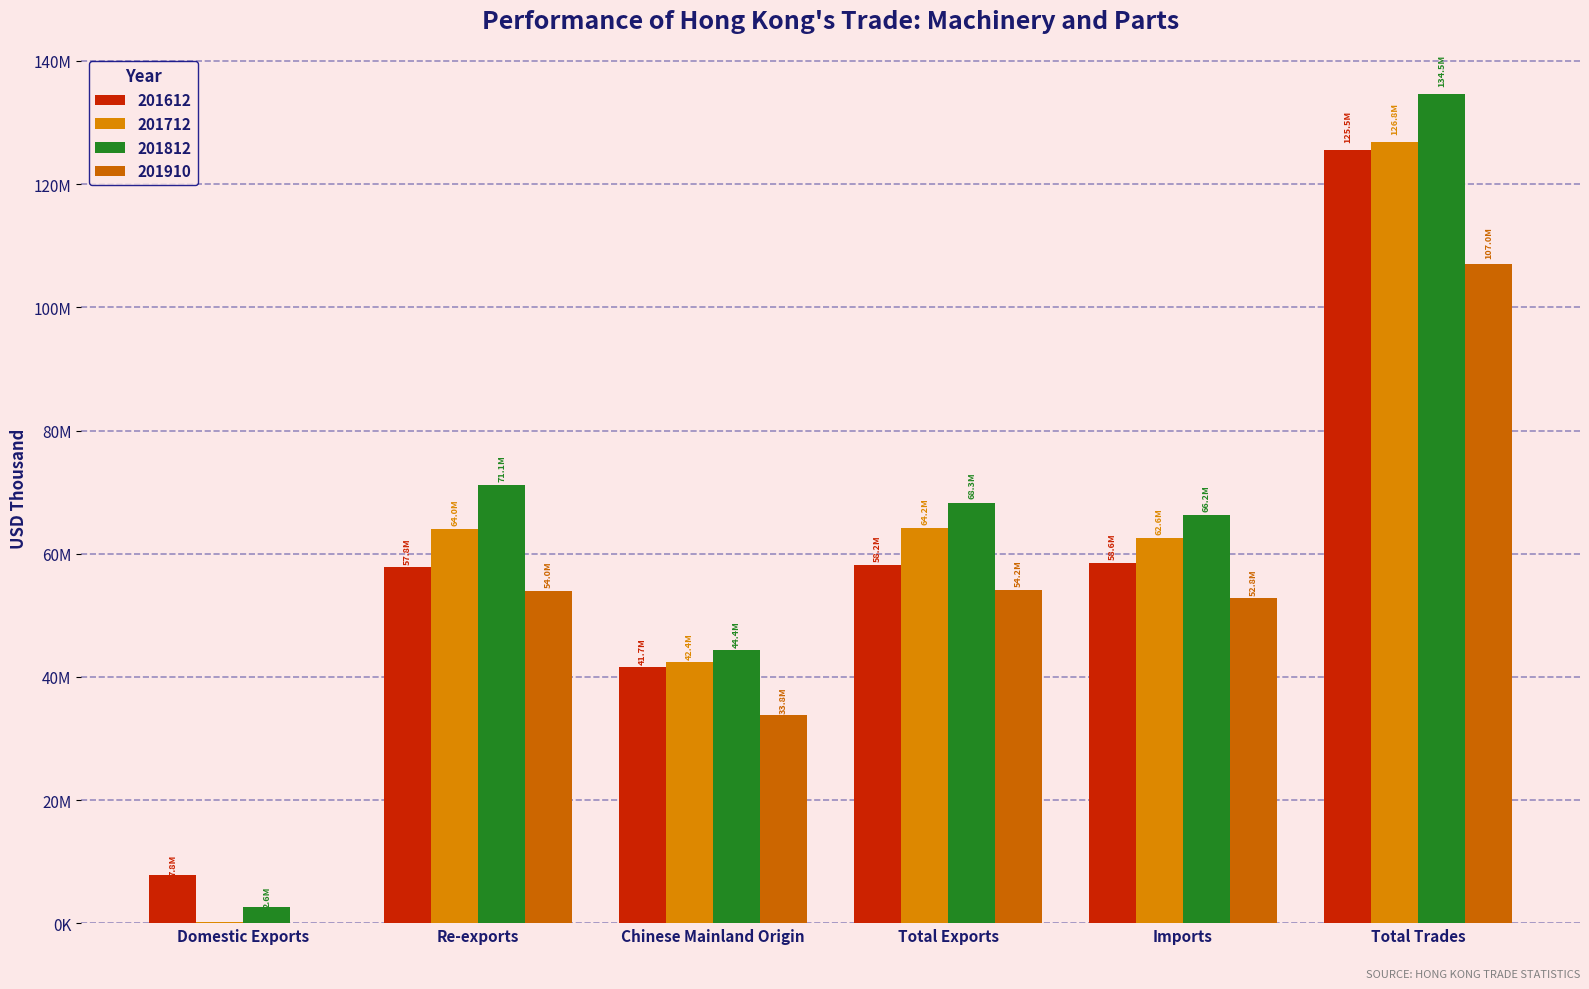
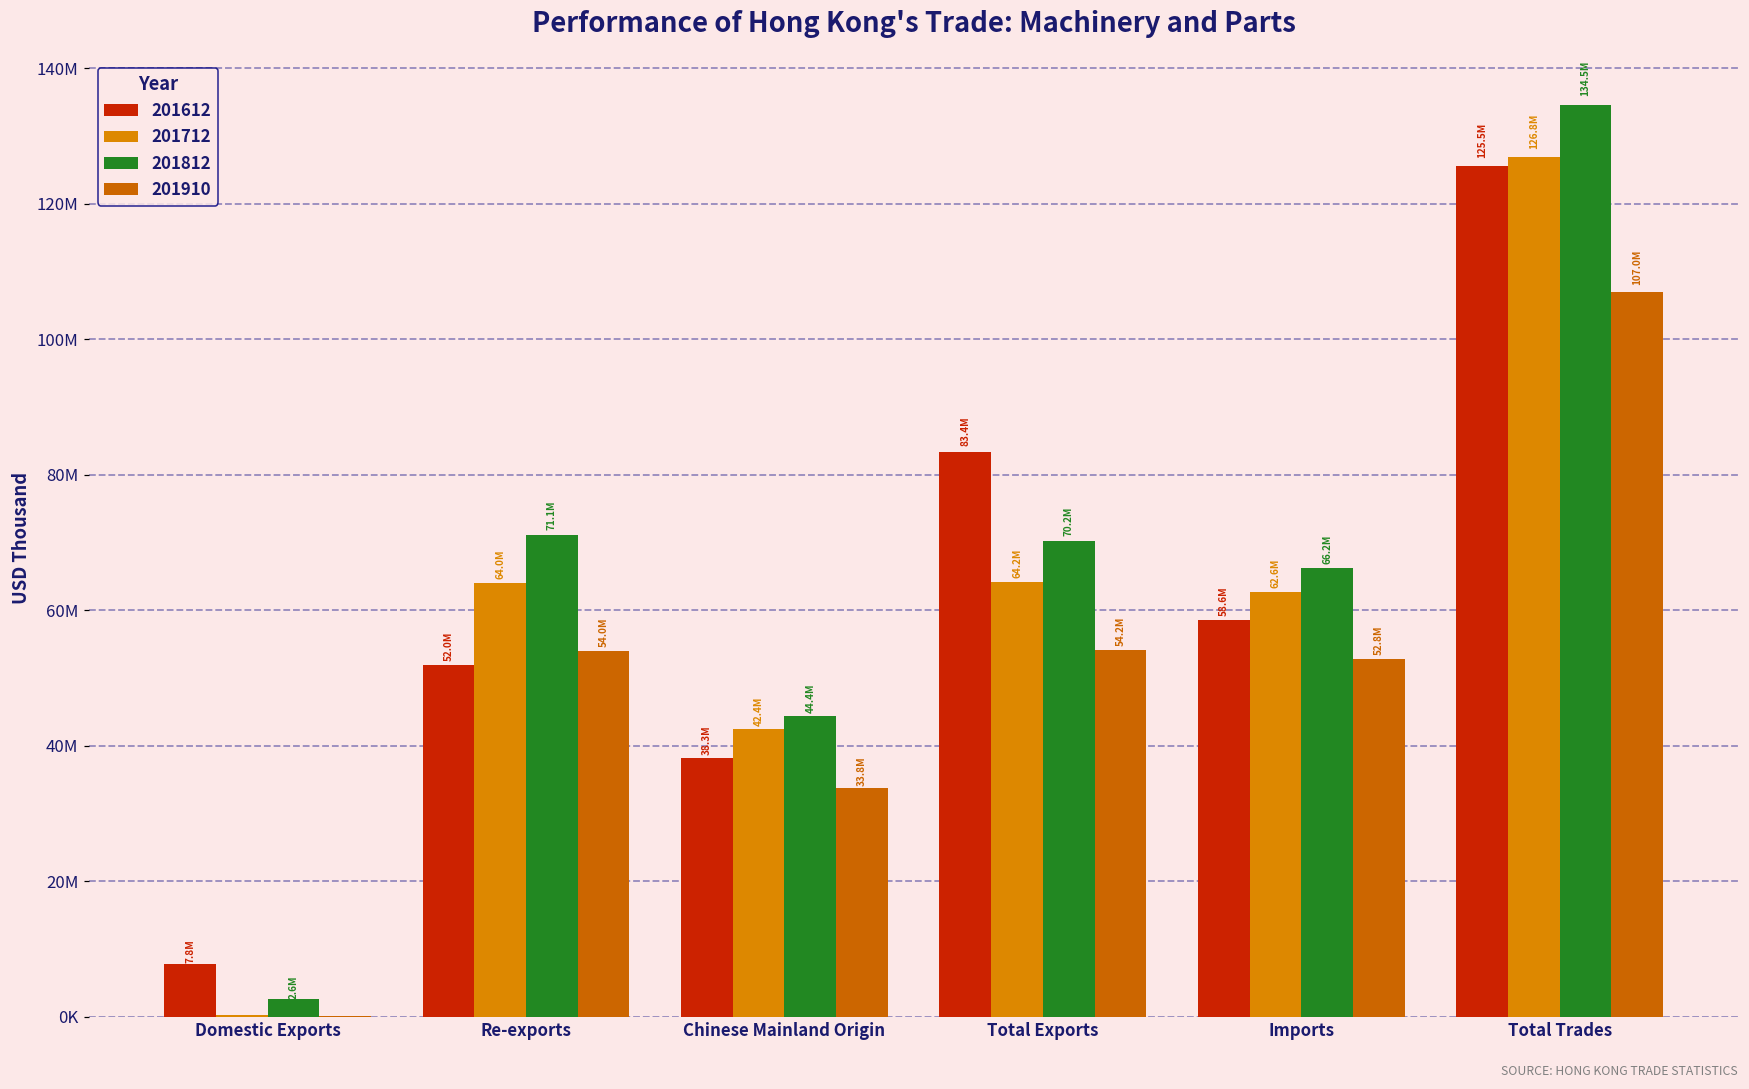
  {
    "201612": {
      "Domestic Exports": "7.8M",
-     "Re-exports": "57.8M",
-     "Chinese Mainland Origin": "41.7M",
-     "Total Exports": "58.2M",
+     "Re-exports": "52.0M",
+     "Chinese Mainland Origin": "38.3M",
+     "Total Exports": "83.4M",
      "Imports": "58.6M",
      "Total Trades": "125.5M"
    },
    "201812": {
      "Domestic Exports": "2.6M",
      "Re-exports": "71.1M",
      "Chinese Mainland Origin": "44.4M",
-     "Total Exports": "68.3M",
+     "Total Exports": "70.2M",
      "Imports": "66.2M",
      "Total Trades": "134.5M"
    }
  }
